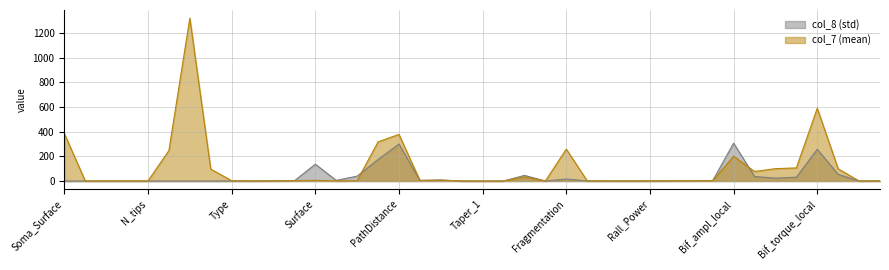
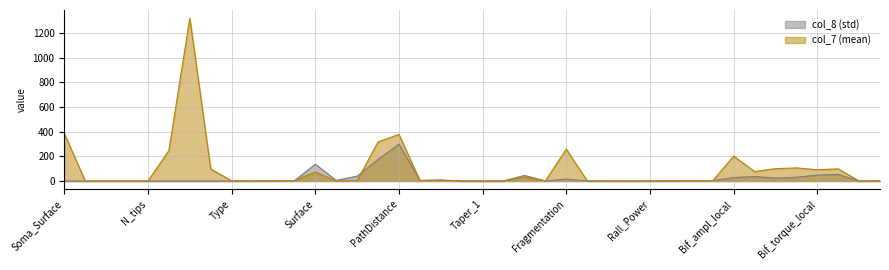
  {
    "col_8 (std)": {
      "Soma_Surface": 0,
      "Surface": 140,
      "PathDistance": 300,
      "Fragmentation": 20,
-     "Bif_ampl_local": 310,
-     "Bif_torque_local": 260
+     "Bif_ampl_local": 30,
+     "Bif_torque_local": 50
    },
    "col_7 (mean)": {
      "Soma_Surface": 390,
-     "Surface": 10,
+     "Surface": 70,
      "PathDistance": 380,
      "Fragmentation": 260,
      "Bif_ampl_local": 200,
-     "Bif_torque_local": 590
+     "Bif_torque_local": 90
    }
  }
